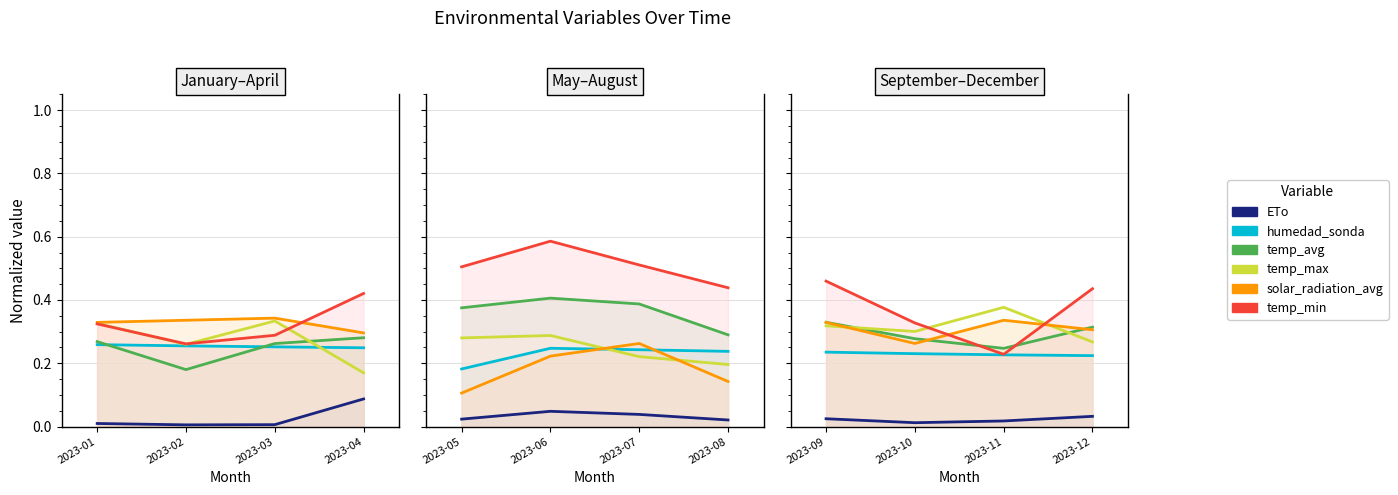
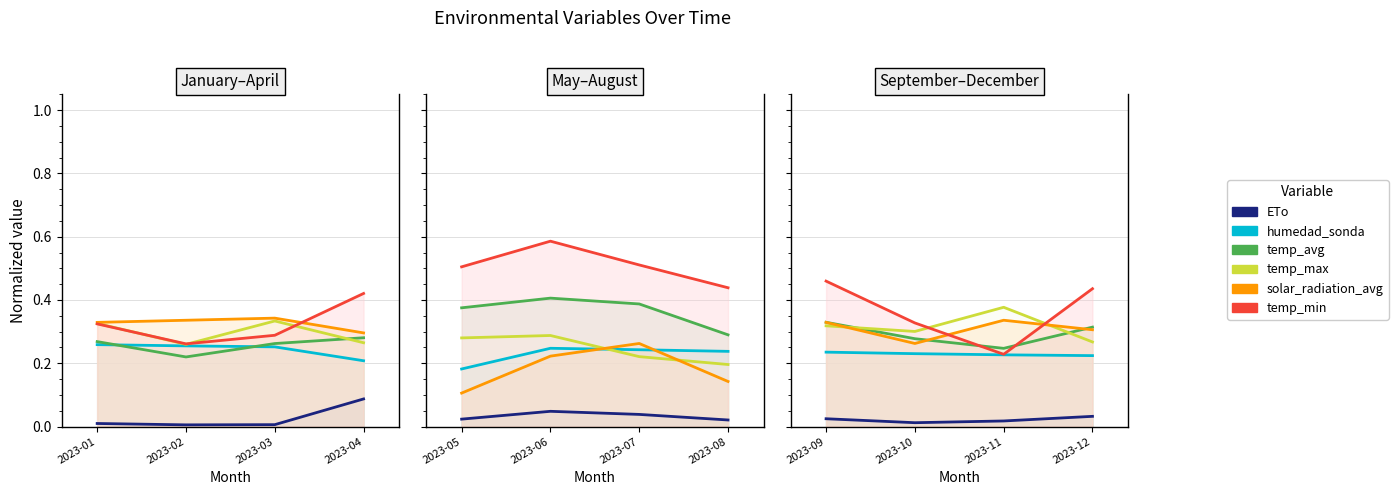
  {
    "January–April": {
      "ETo": {
        "2023-01": 0.01,
        "2023-02": 0.01,
        "2023-03": 0.01,
        "2023-04": 0.09
      },
      "humedad_sonda": {
        "2023-01": 0.26,
        "2023-03": 0.25,
-       "2023-04": 0.25
+       "2023-04": 0.21
      },
      "temp_avg": {
        "2023-01": 0.27,
-       "2023-02": 0.18,
+       "2023-02": 0.22,
        "2023-03": 0.26,
        "2023-04": 0.28
      },
      "temp_max": {
        "2023-03": 0.33,
-       "2023-04": 0.17
+       "2023-04": 0.26
      },
      "solar_radiation_avg": {
        "2023-02": 0.34,
        "2023-03": 0.34,
        "2023-04": 0.30
      },
      "temp_min": {
        "2023-03": 0.29,
        "2023-04": 0.42
      }
    }
  }
